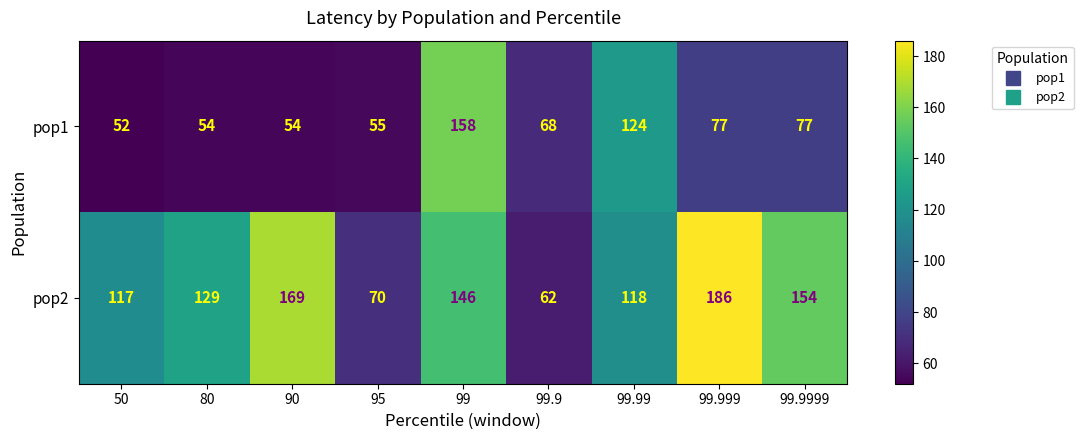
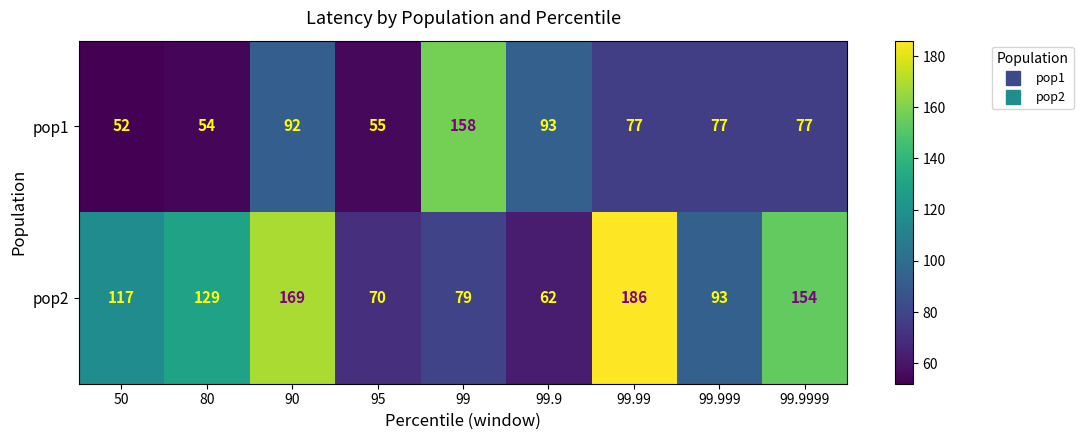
  {
    "pop1": {
      "50": 52,
      "80": 54,
-     "90": 54,
+     "90": 92,
      "95": 55,
      "99": 158,
-     "99.9": 68,
-     "99.99": 124,
+     "99.9": 93,
+     "99.99": 77,
      "99.999": 77,
      "99.9999": 77
    },
    "pop2": {
      "50": 117,
      "80": 129,
      "90": 169,
      "95": 70,
-     "99": 146,
+     "99": 79,
      "99.9": 62,
-     "99.99": 118,
-     "99.999": 186,
+     "99.99": 186,
+     "99.999": 93,
      "99.9999": 154
    }
  }
